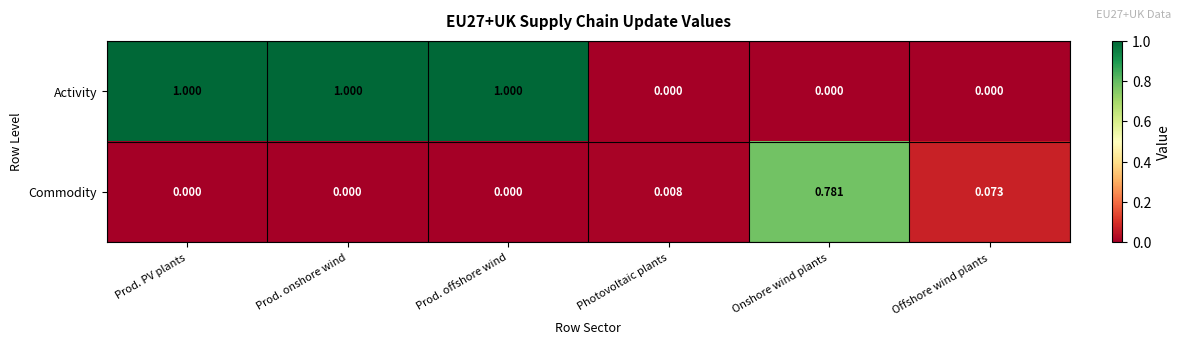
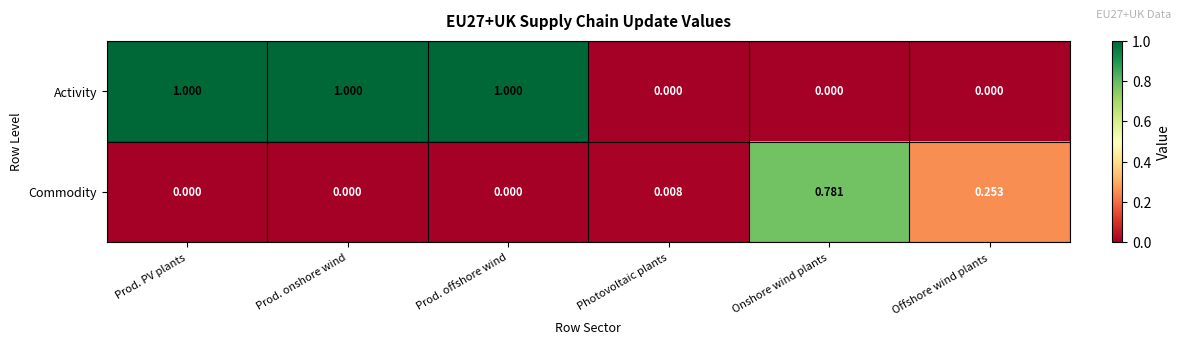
  {
    "Activity": {
      "Prod. PV plants": 1.000,
      "Prod. onshore wind": 1.000,
      "Prod. offshore wind": 1.000,
      "Photovoltaic plants": 0.000,
      "Onshore wind plants": 0.000,
      "Offshore wind plants": 0.000
    },
    "Commodity": {
      "Prod. PV plants": 0.000,
      "Prod. onshore wind": 0.000,
      "Prod. offshore wind": 0.000,
      "Photovoltaic plants": 0.008,
      "Onshore wind plants": 0.781,
-     "Offshore wind plants": 0.073
+     "Offshore wind plants": 0.253
    }
  }
